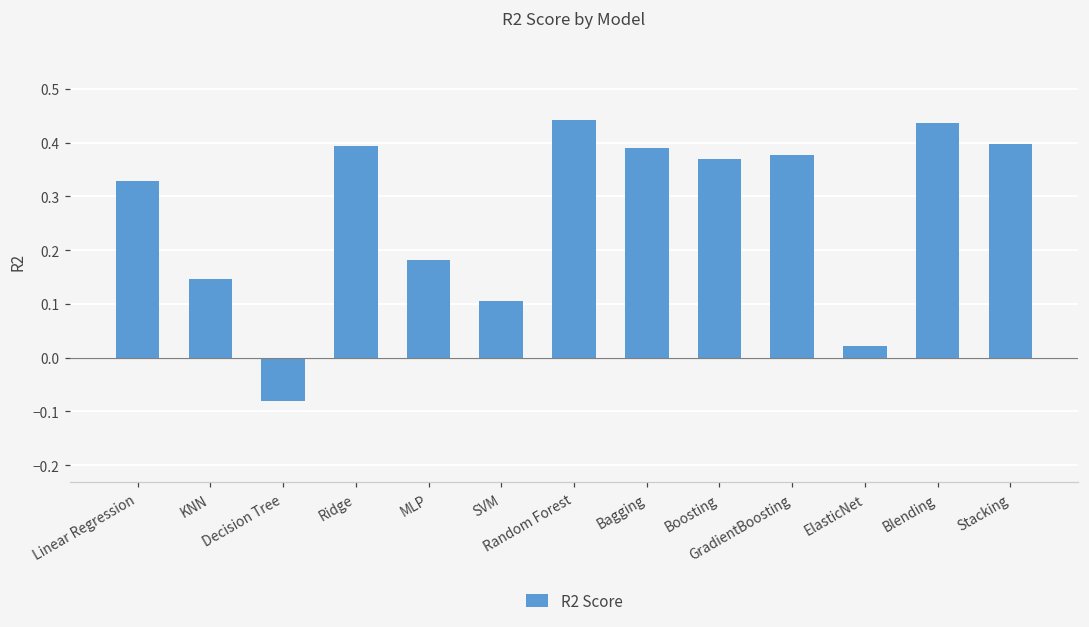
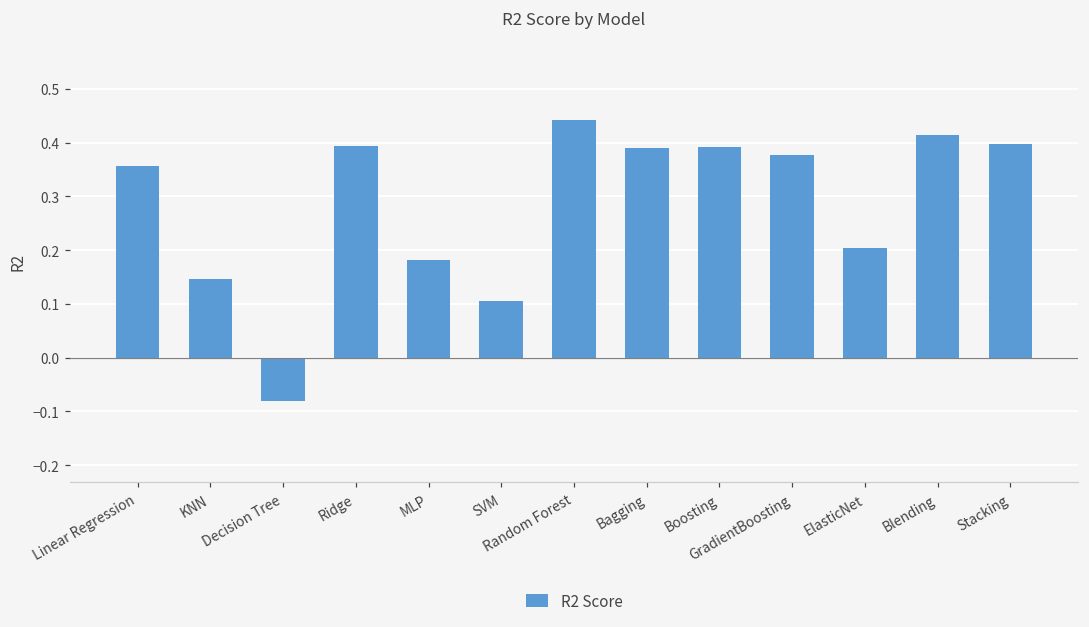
  {
-   "Linear Regression": 0.33,
+   "Linear Regression": 0.36,
    "KNN": 0.15,
    "Decision Tree": -0.08,
    "Ridge": 0.39,
    "MLP": 0.18,
    "SVM": 0.10,
    "Random Forest": 0.44,
    "Bagging": 0.39,
-   "Boosting": 0.37,
+   "Boosting": 0.39,
    "GradientBoosting": 0.38,
-   "ElasticNet": 0.02,
-   "Blending": 0.44,
+   "ElasticNet": 0.20,
+   "Blending": 0.41,
    "Stacking": 0.40
  }
